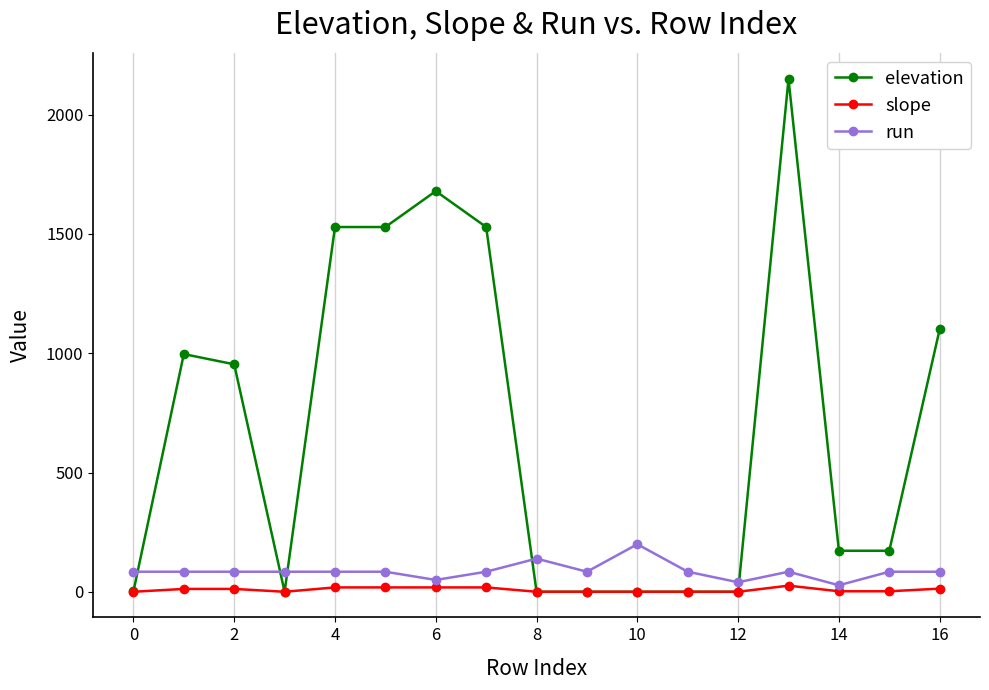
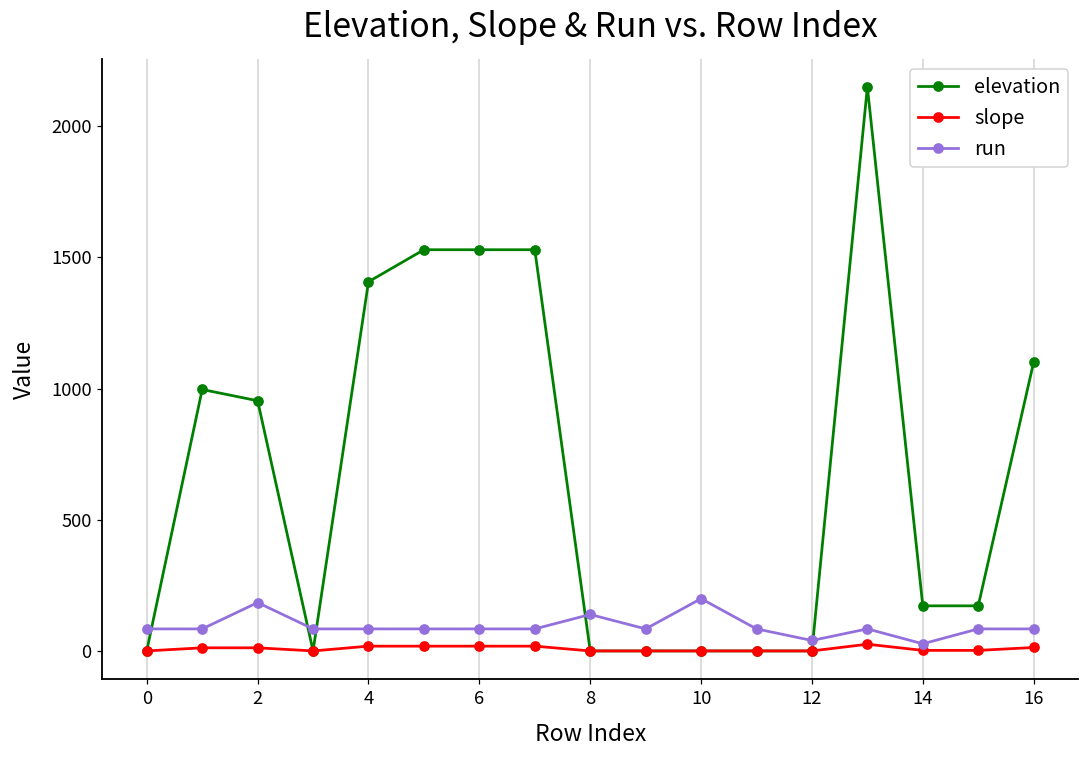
  {
    "elevation": {
      "2": 950,
-     "4": 1530,
-     "6": 1680,
+     "4": 1410,
+     "6": 1530,
      "14": 170,
      "16": 1100
    },
    "slope": {
      "2": 10,
      "4": 20,
      "6": 20,
      "14": 0,
      "16": 10
    },
    "run": {
      "0": 80,
-     "2": 80,
+     "2": 180,
      "4": 80,
-     "6": 50,
+     "6": 80,
      "8": 140,
      "10": 200,
      "12": 40,
      "14": 30,
      "16": 80
    }
  }
